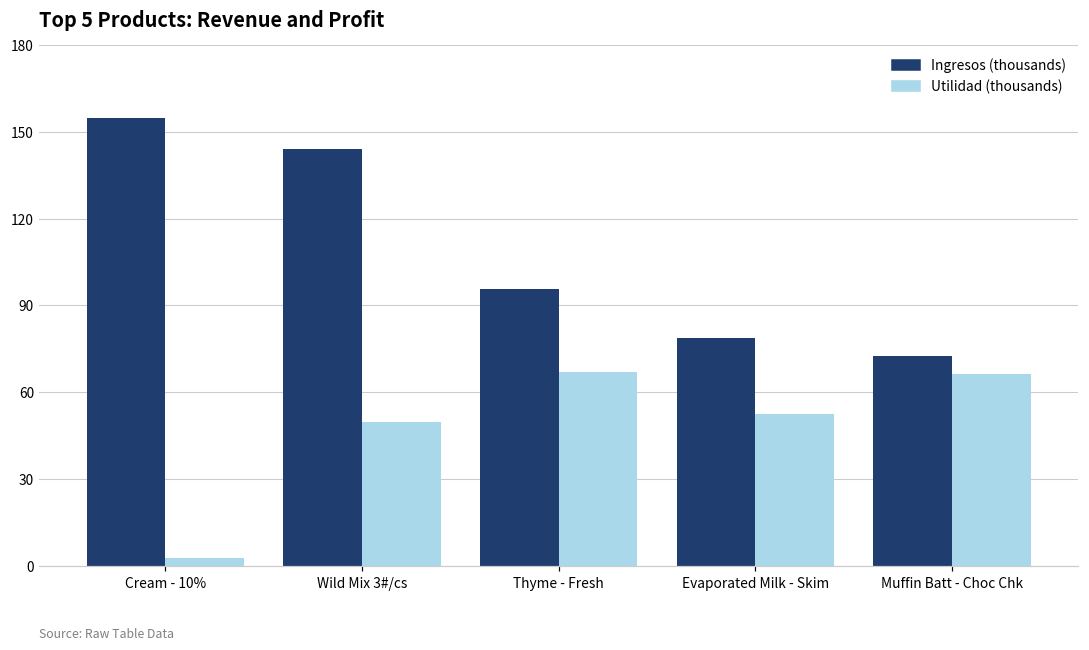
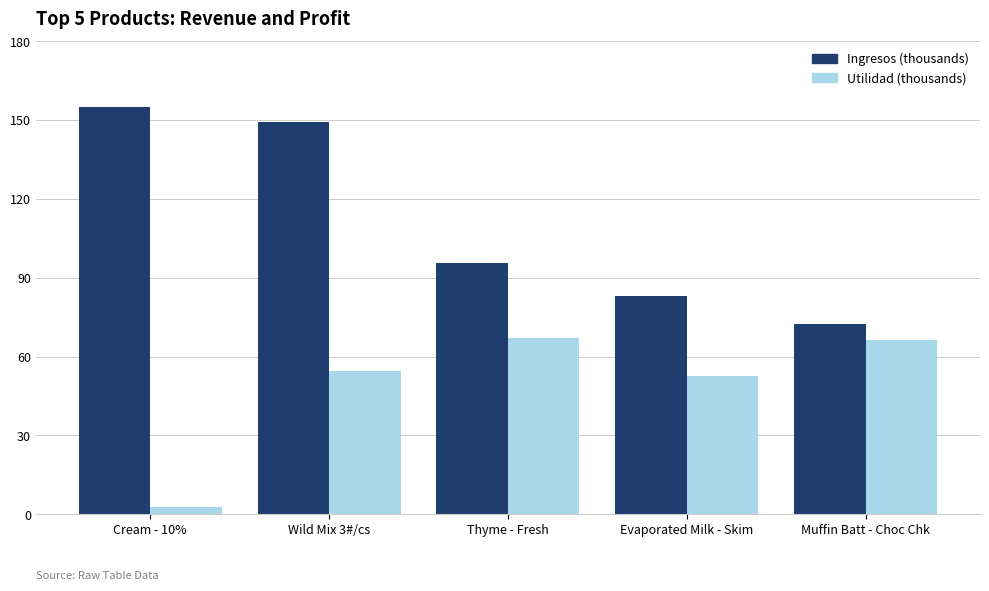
  {
    "Ingresos (thousands)": {
      "Cream - 10%": 155,
-     "Wild Mix 3#/cs": 144,
+     "Wild Mix 3#/cs": 149,
      "Thyme - Fresh": 96,
-     "Evaporated Milk - Skim": 79,
+     "Evaporated Milk - Skim": 83,
      "Muffin Batt - Choc Chk": 73
    },
    "Utilidad (thousands)": {
      "Cream - 10%": 3,
-     "Wild Mix 3#/cs": 50,
+     "Wild Mix 3#/cs": 55,
      "Thyme - Fresh": 67,
      "Evaporated Milk - Skim": 52,
      "Muffin Batt - Choc Chk": 66
    }
  }
